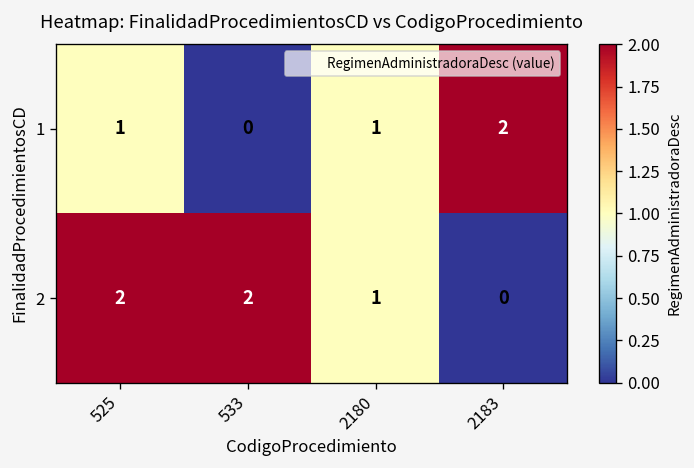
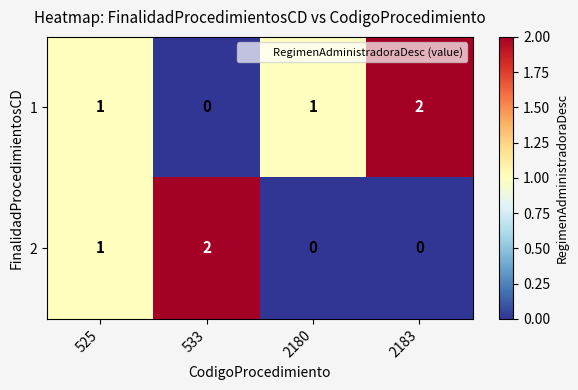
  {
    "1": {
      "525": 1,
      "533": 0,
      "2180": 1,
      "2183": 2
    },
    "2": {
-     "525": 2,
+     "525": 1,
      "533": 2,
-     "2180": 1,
+     "2180": 0,
      "2183": 0
    }
  }
